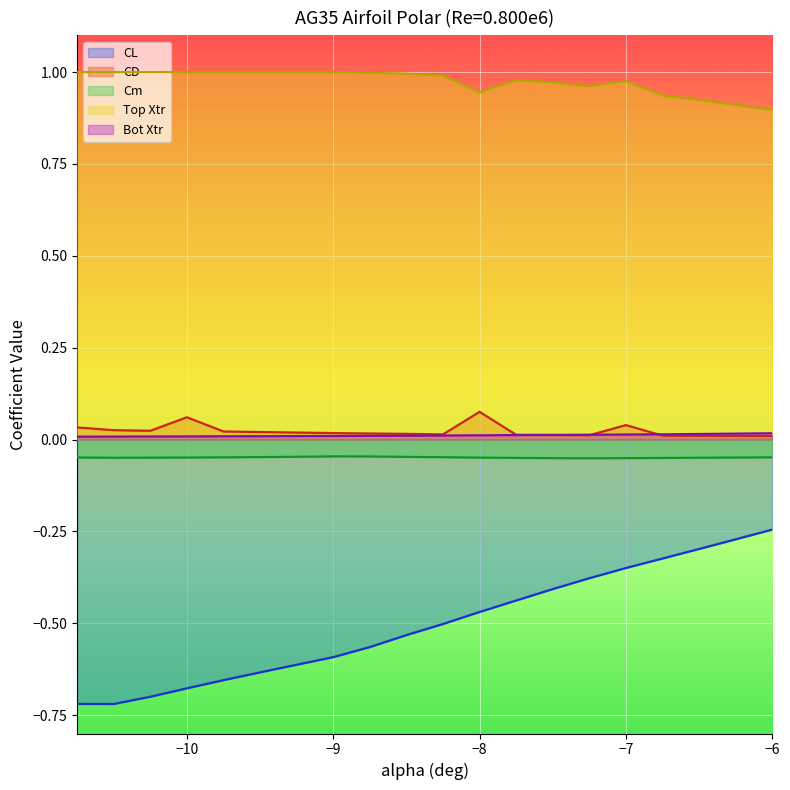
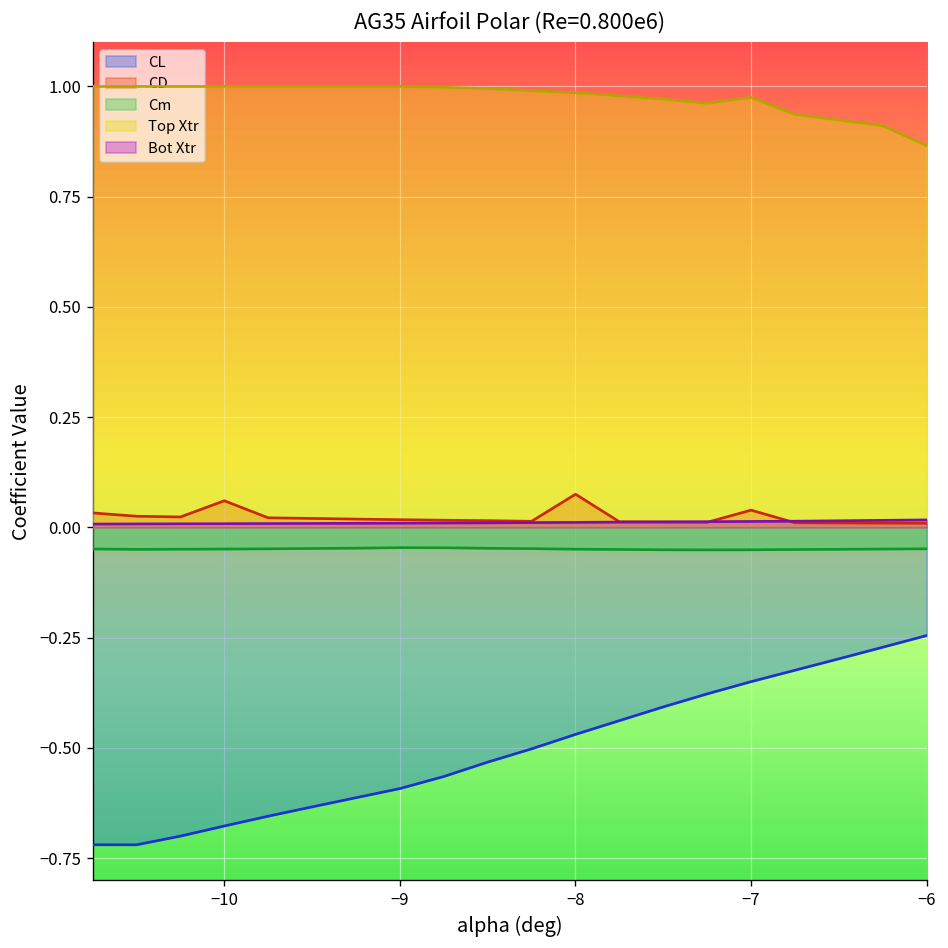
  {
    "CD": {
      "−10": 0.06,
      "−9": 0.02,
      "−8": 0.08,
      "−7": 0.04,
      "−6": 0.01
    },
    "Top Xtr": {
      "−10": 1.00,
      "−9": 1.00,
-     "−8": 0.94,
+     "−8": 0.99,
      "−7": 0.98,
-     "−6": 0.90
+     "−6": 0.87
    },
    "Bot Xtr": {
      "−10": 0.01,
      "−9": 0.01,
      "−8": 0.01,
      "−7": 0.01,
      "−6": 0.02
    }
  }
